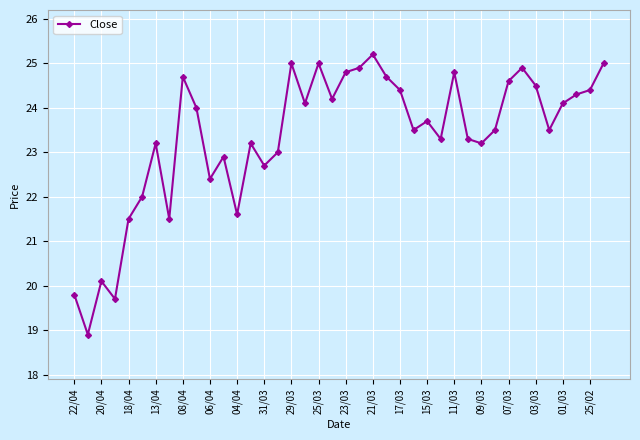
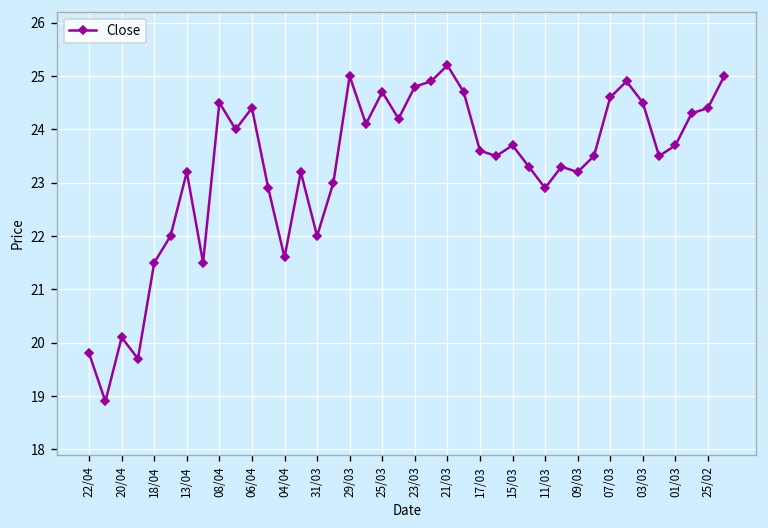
  {
    "22/04": 19.8,
    "20/04": 20.1,
    "18/04": 21.5,
    "13/04": 23.2,
-   "08/04": 24.7,
-   "06/04": 22.4,
+   "08/04": 24.5,
+   "06/04": 24.4,
    "04/04": 21.6,
-   "31/03": 22.7,
+   "31/03": 22.0,
    "29/03": 25.0,
-   "25/03": 25.0,
+   "25/03": 24.7,
    "23/03": 24.8,
    "21/03": 25.2,
-   "17/03": 24.4,
+   "17/03": 23.6,
    "15/03": 23.7,
-   "11/03": 24.8,
+   "11/03": 22.9,
    "09/03": 23.2,
    "07/03": 24.6,
    "03/03": 24.5,
-   "01/03": 24.1,
+   "01/03": 23.7,
    "25/02": 24.4
  }
